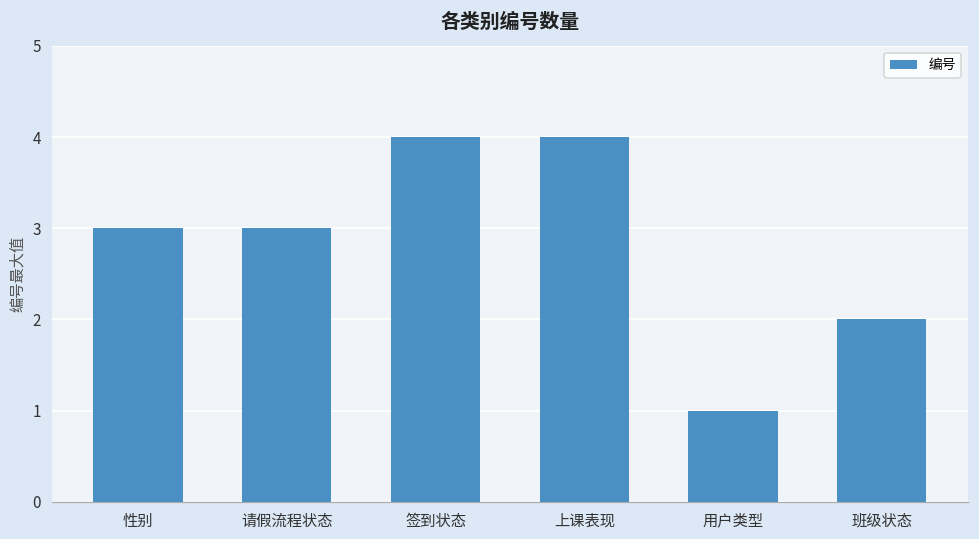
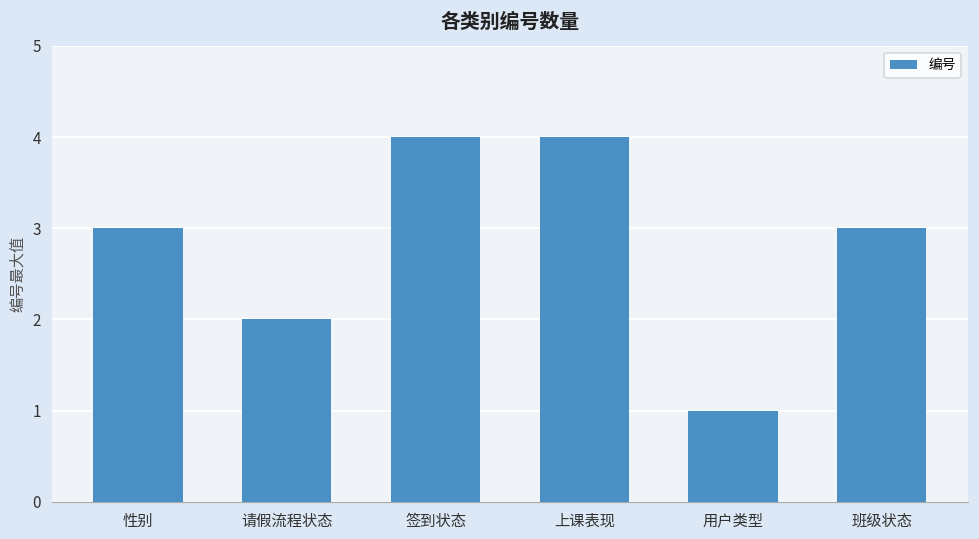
  {
    "性别": 3,
-   "请假流程状态": 3,
+   "请假流程状态": 2,
    "签到状态": 4,
    "上课表现": 4,
    "用户类型": 1,
-   "班级状态": 2
+   "班级状态": 3
  }
